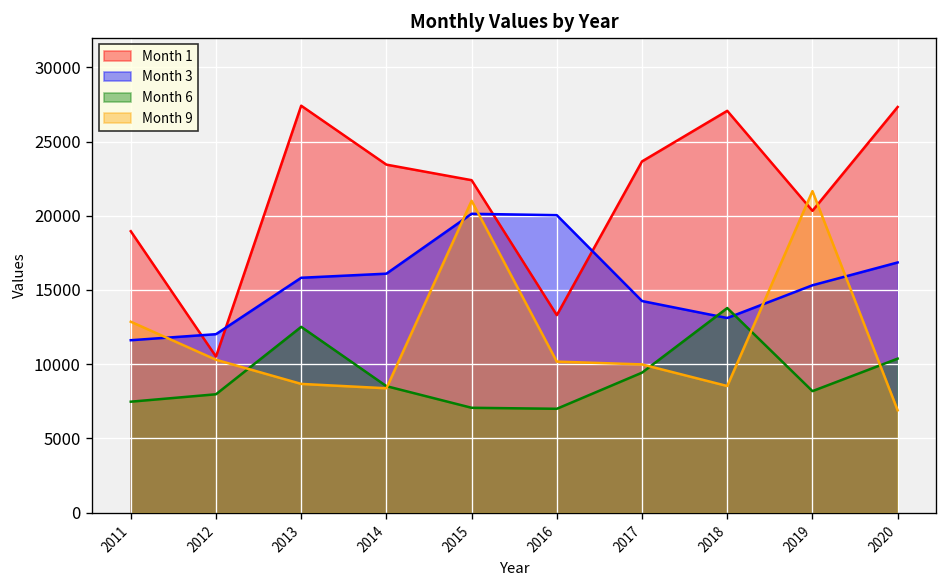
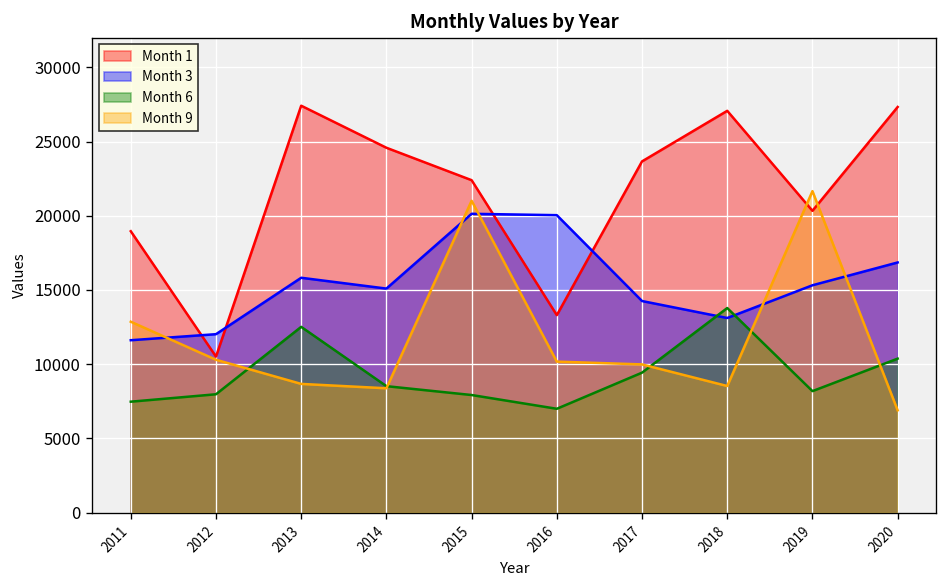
  {
    "Month 1": {
      "2011": 19000,
      "2012": 10500,
      "2013": 27400,
-     "2014": 23400,
+     "2014": 24600,
      "2015": 22400,
      "2016": 13300,
      "2017": 23700,
      "2018": 27100,
      "2019": 20300,
      "2020": 27300
    },
    "Month 3": {
      "2011": 11600,
      "2012": 12000,
      "2013": 15800,
-     "2014": 16100,
+     "2014": 15100,
      "2015": 20100,
      "2016": 20000,
      "2017": 14300,
      "2018": 13100,
      "2019": 15300,
      "2020": 16900
    },
    "Month 6": {
      "2011": 7500,
      "2012": 8000,
      "2013": 12500,
-     "2015": 7100,
+     "2015": 7900,
      "2016": 7000,
      "2017": 9400,
      "2018": 13800,
      "2019": 8200,
      "2020": 10400
    },
    "Month 9": {
      "2011": 12900,
      "2012": 10300,
      "2013": 8700,
      "2015": 21000,
      "2016": 10200,
      "2017": 10000,
      "2018": 8500,
      "2019": 21700,
      "2020": 6900
    }
  }
